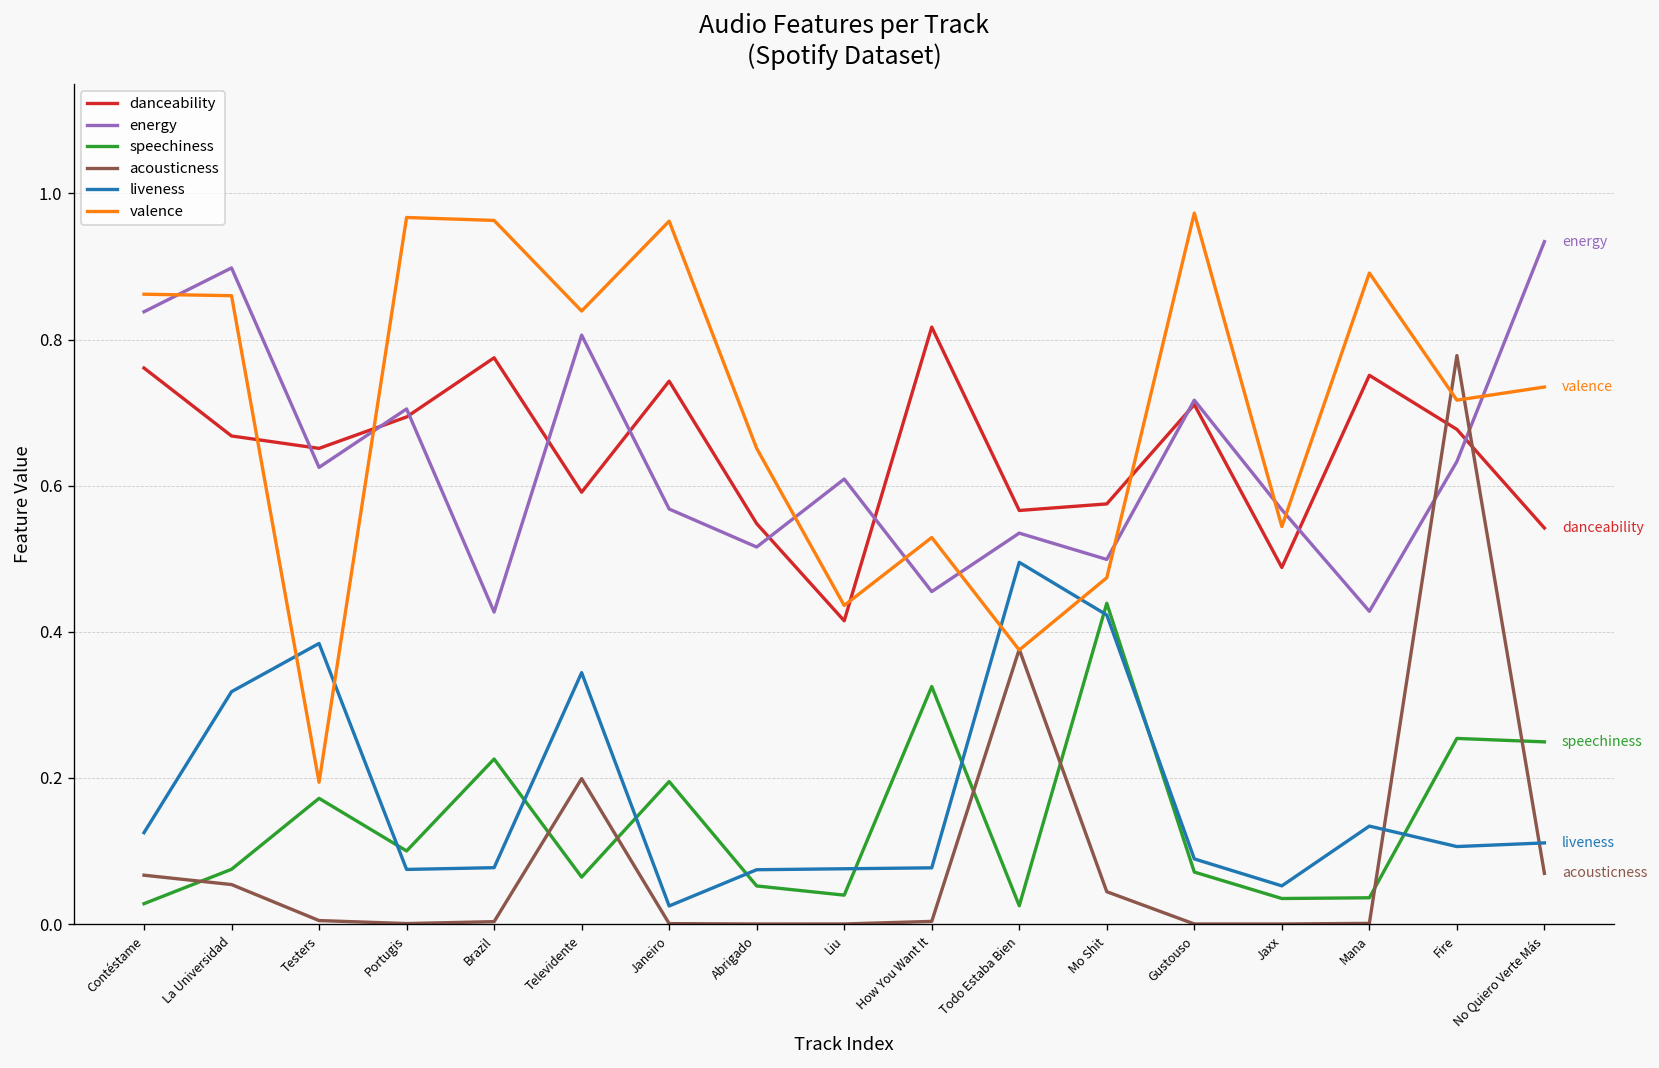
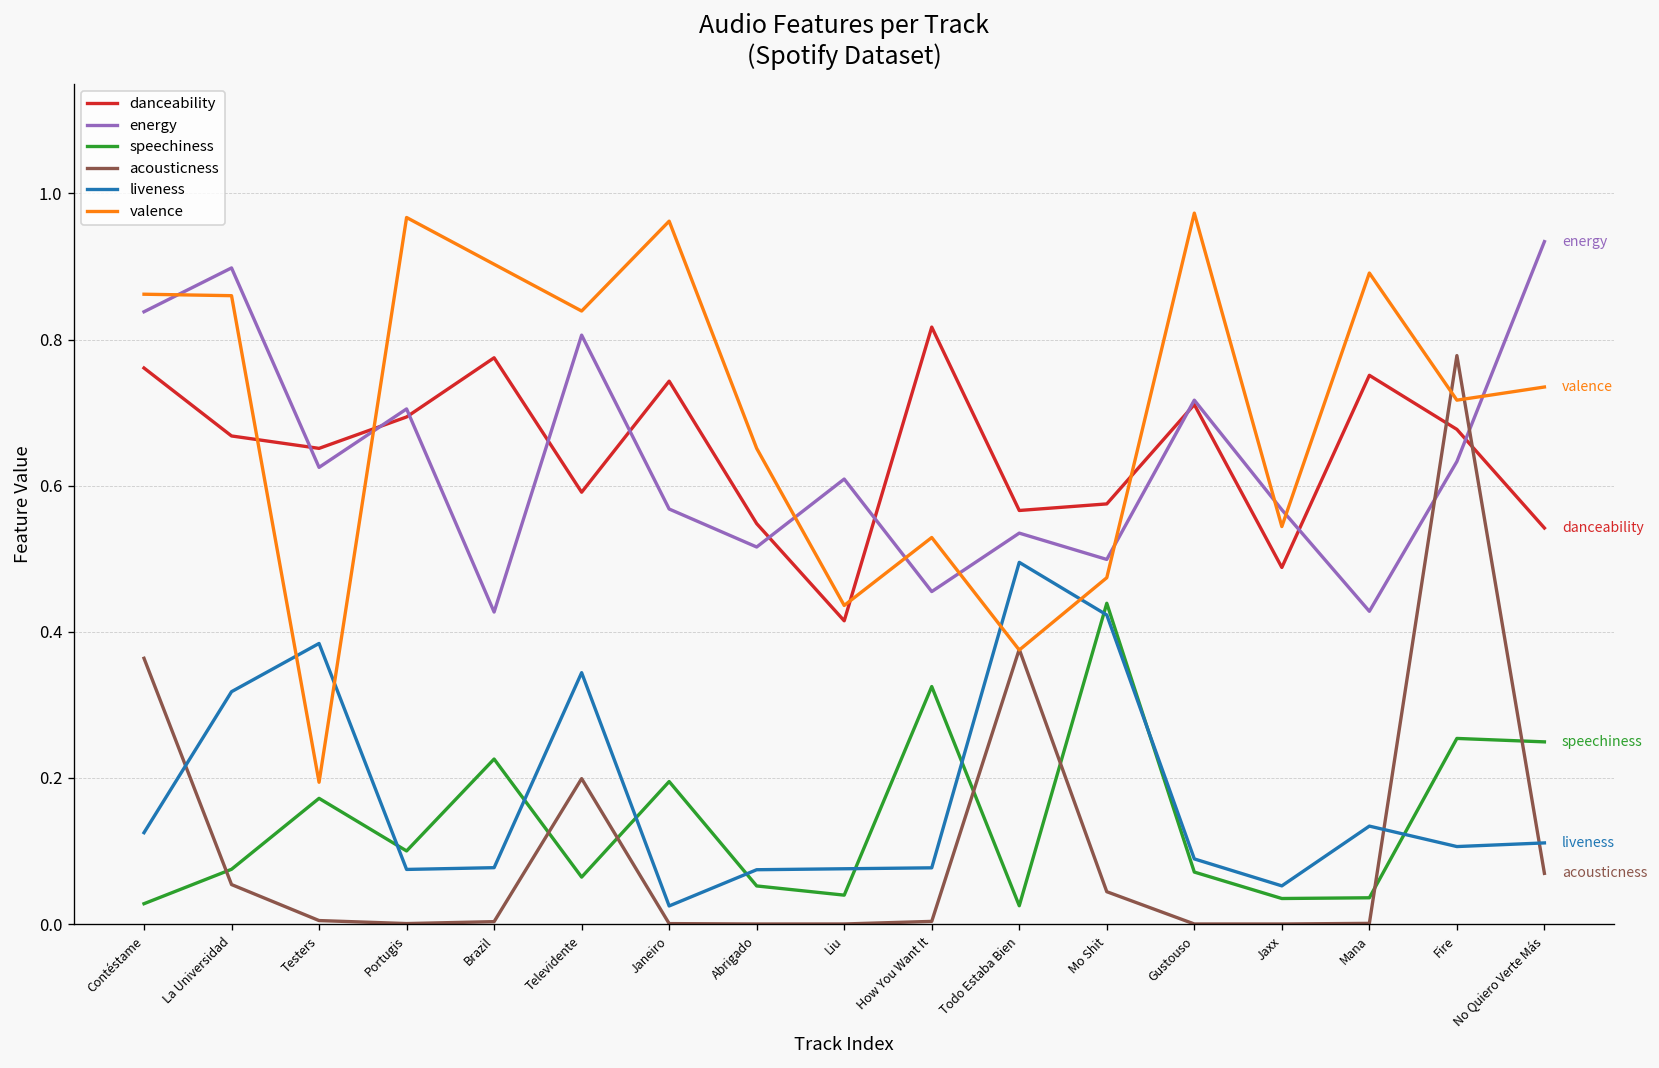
  {
    "danceability": {
      "Contéstame": 0.76,
      "La Universidad": 0.67,
      "Testers": 0.65,
      "Portugis": 0.69,
      "Brazil": 0.78,
      "Televidente": 0.59,
      "Janeiro": 0.74,
      "Abrigado": 0.55,
      "Liu": 0.42,
      "How You Want It": 0.82,
      "Todo Estaba Bien": 0.57,
      "Mo Shit": 0.58,
      "Gustouso": 0.71,
      "Jaxx": 0.49,
      "Mana": 0.75,
      "Fire": 0.68,
      "No Quiero Verte Más": 0.54
    },
    "energy": {
      "Contéstame": 0.84,
      "La Universidad": 0.90,
      "Testers": 0.63,
      "Portugis": 0.71,
      "Brazil": 0.43,
      "Televidente": 0.81,
      "Janeiro": 0.57,
      "Abrigado": 0.52,
      "Liu": 0.61,
      "How You Want It": 0.46,
      "Todo Estaba Bien": 0.54,
      "Mo Shit": 0.50,
      "Gustouso": 0.72,
      "Jaxx": 0.57,
      "Mana": 0.43,
      "Fire": 0.63,
      "No Quiero Verte Más": 0.93
    },
    "speechiness": {
      "Contéstame": 0.03,
      "La Universidad": 0.07,
      "Testers": 0.17,
      "Portugis": 0.10,
      "Brazil": 0.23,
      "Televidente": 0.06,
      "Janeiro": 0.20,
      "Abrigado": 0.05,
      "Liu": 0.04,
      "How You Want It": 0.33,
      "Todo Estaba Bien": 0.03,
      "Mo Shit": 0.44,
      "Gustouso": 0.07,
      "Jaxx": 0.03,
      "Mana": 0.04,
      "Fire": 0.25,
      "No Quiero Verte Más": 0.25
    },
    "acousticness": {
-     "Contéstame": 0.07,
+     "Contéstame": 0.36,
      "La Universidad": 0.05,
      "Testers": 0.00,
      "Portugis": 0.00,
      "Brazil": 0.00,
      "Televidente": 0.20,
      "Janeiro": 0.00,
      "Abrigado": 0.00,
      "Liu": 0.00,
      "How You Want It": 0.00,
      "Mo Shit": 0.04,
      "Gustouso": 0.00,
      "Jaxx": 0.00,
      "Mana": 0.00,
      "Fire": 0.78,
      "No Quiero Verte Más": 0.07
    },
    "liveness": {
      "Contéstame": 0.13,
      "La Universidad": 0.32,
      "Testers": 0.38,
      "Portugis": 0.07,
      "Brazil": 0.08,
      "Televidente": 0.34,
      "Janeiro": 0.02,
      "Abrigado": 0.07,
      "Liu": 0.08,
      "How You Want It": 0.08,
      "Todo Estaba Bien": 0.50,
      "Mo Shit": 0.42,
      "Gustouso": 0.09,
      "Jaxx": 0.05,
      "Mana": 0.13,
      "Fire": 0.11,
      "No Quiero Verte Más": 0.11
    },
    "valence": {
      "Contéstame": 0.86,
      "La Universidad": 0.86,
      "Testers": 0.19,
      "Portugis": 0.97,
-     "Brazil": 0.96,
+     "Brazil": 0.90,
      "Televidente": 0.84,
      "Janeiro": 0.96,
      "Abrigado": 0.65,
      "Liu": 0.44,
      "How You Want It": 0.53,
      "Mo Shit": 0.47,
      "Gustouso": 0.97,
      "Jaxx": 0.54,
      "Mana": 0.89,
      "Fire": 0.72,
      "No Quiero Verte Más": 0.74
    }
  }
